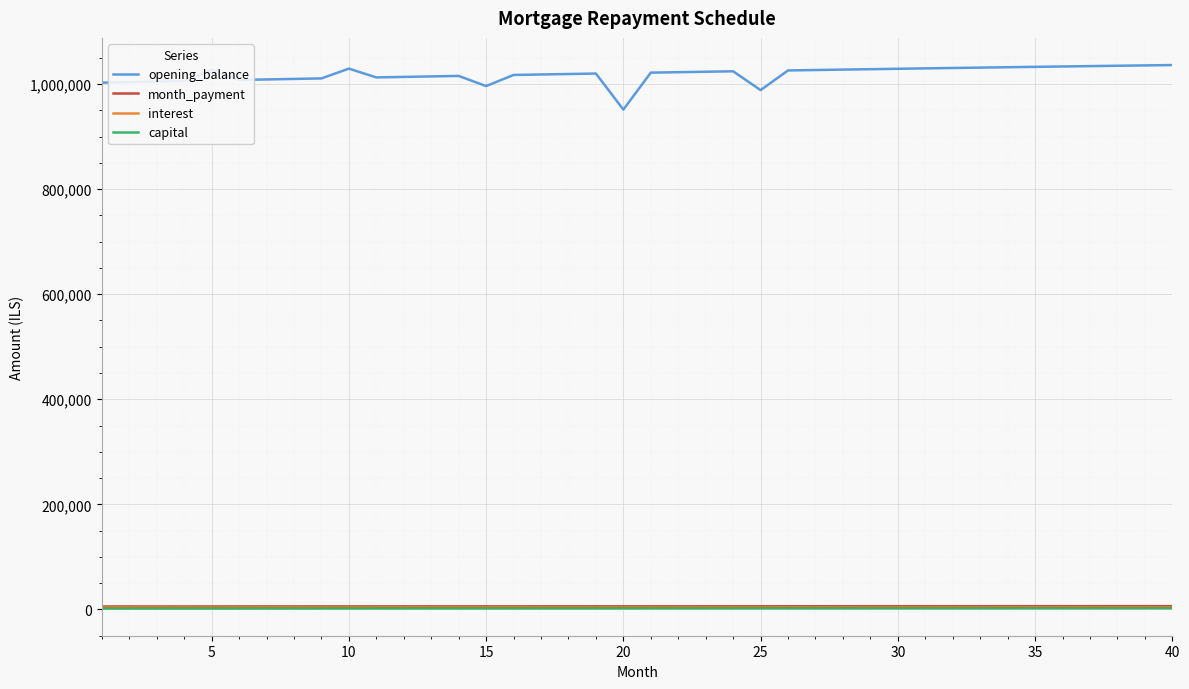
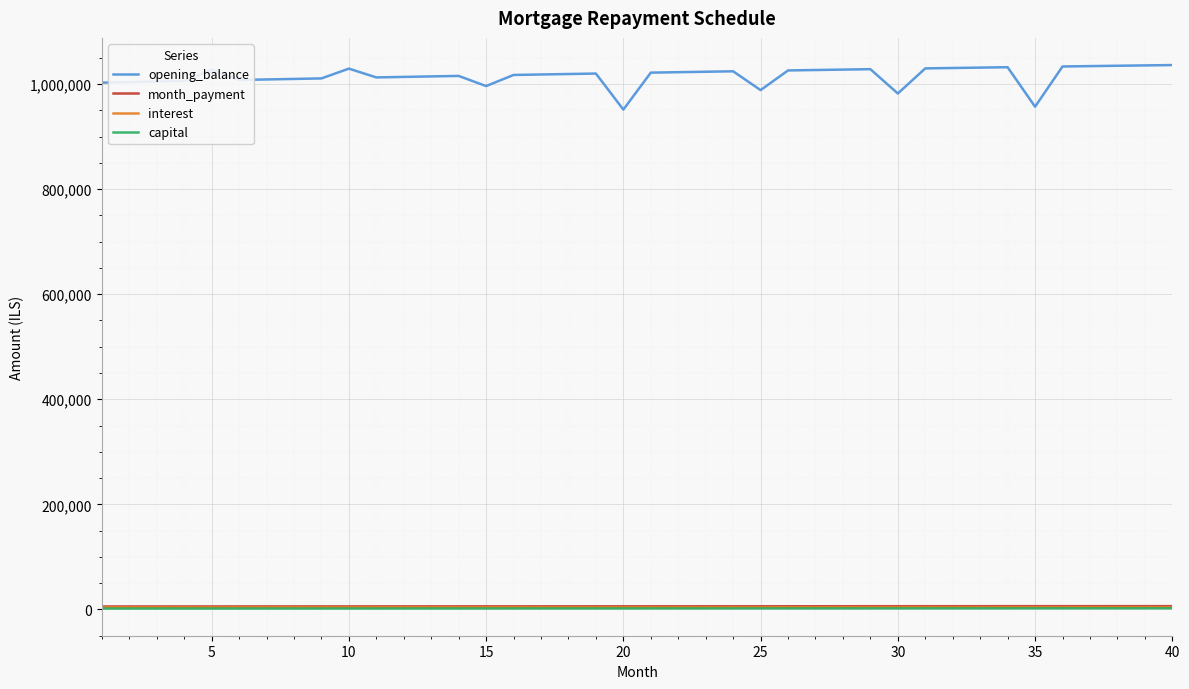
  {
    "opening_balance": {
      "10": "1,030,000",
      "15": "1,000,000",
      "20": "950,000",
      "25": "990,000",
-     "30": "1,030,000",
-     "35": "1,030,000",
+     "30": "980,000",
+     "35": "960,000",
      "40": "1,040,000"
    }
  }
